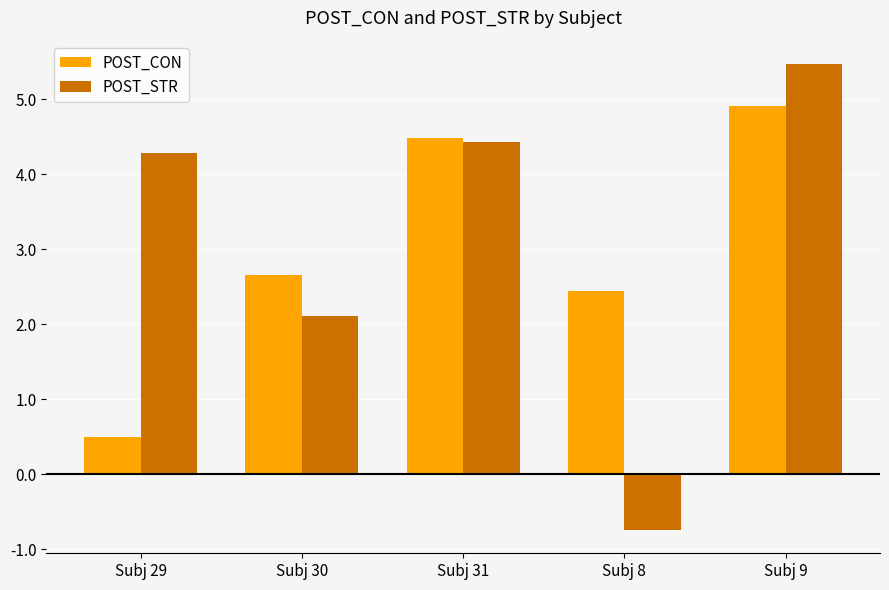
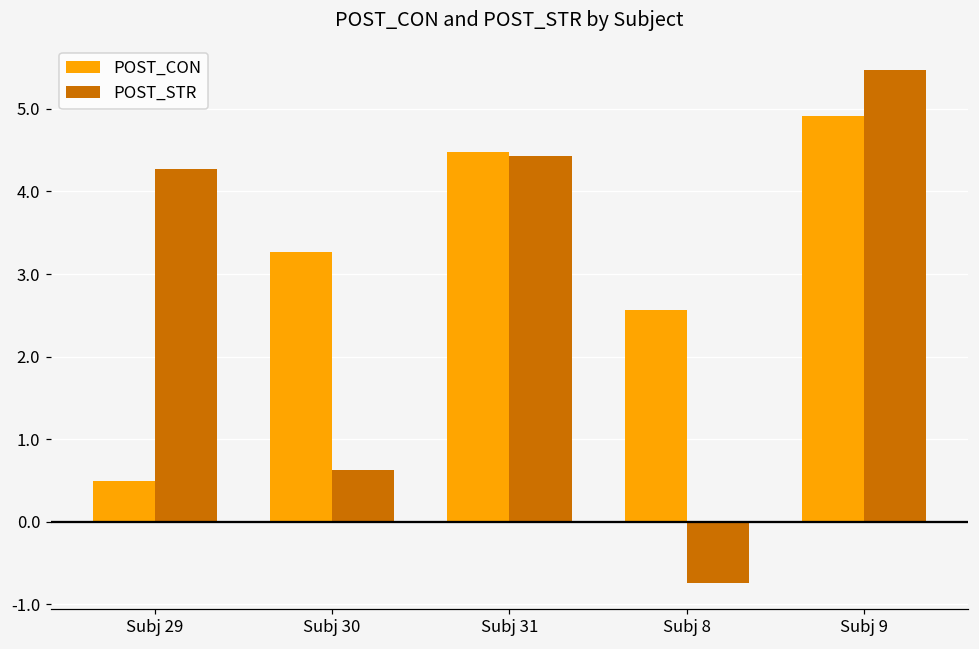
  {
    "POST_CON": {
      "Subj 29": 0.5,
-     "Subj 30": 2.7,
+     "Subj 30": 3.3,
      "Subj 31": 4.5,
-     "Subj 8": 2.4,
+     "Subj 8": 2.6,
      "Subj 9": 4.9
    },
    "POST_STR": {
      "Subj 29": 4.3,
-     "Subj 30": 2.1,
+     "Subj 30": 0.6,
      "Subj 31": 4.4,
      "Subj 8": -0.7,
      "Subj 9": 5.5
    }
  }
